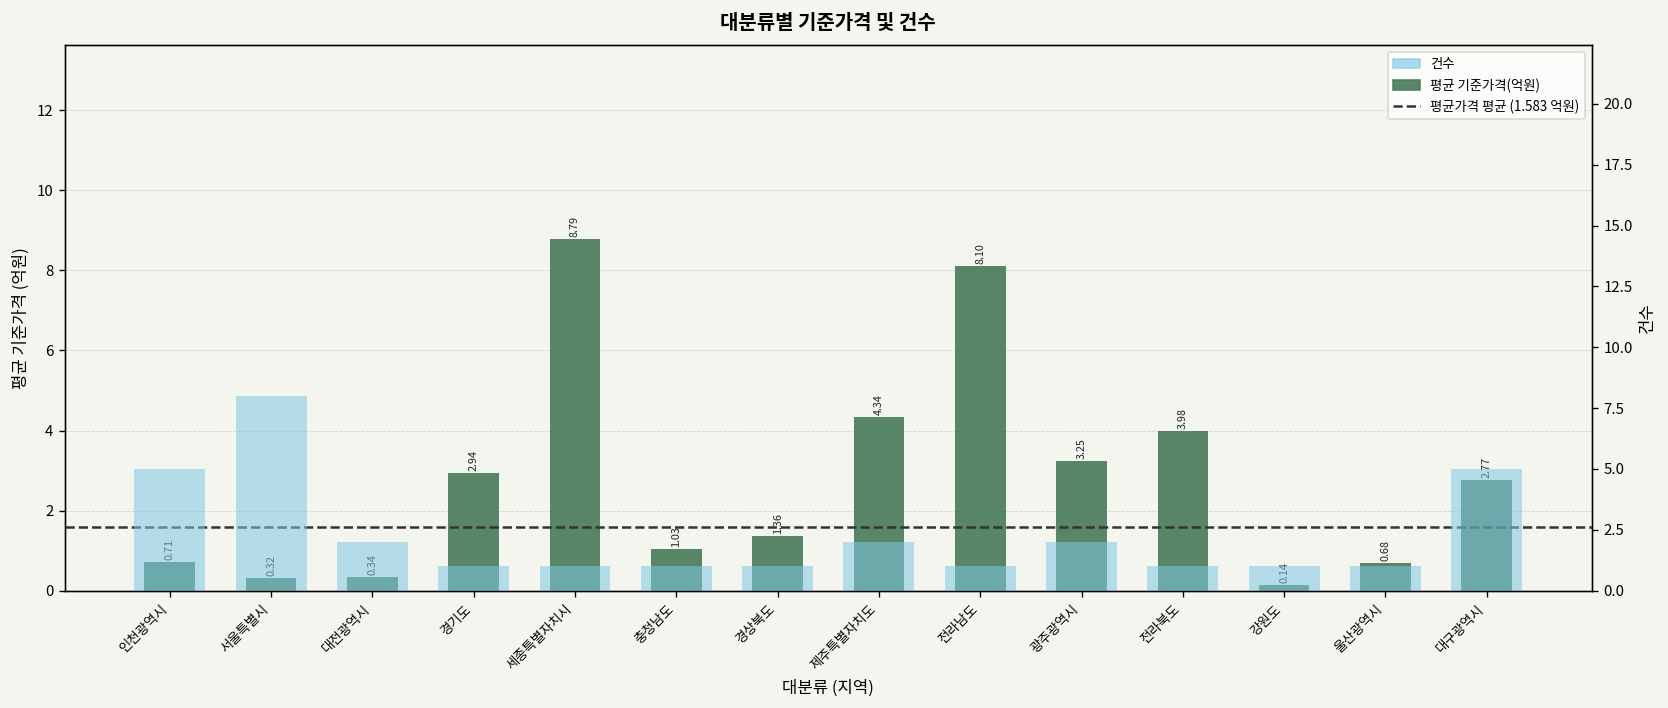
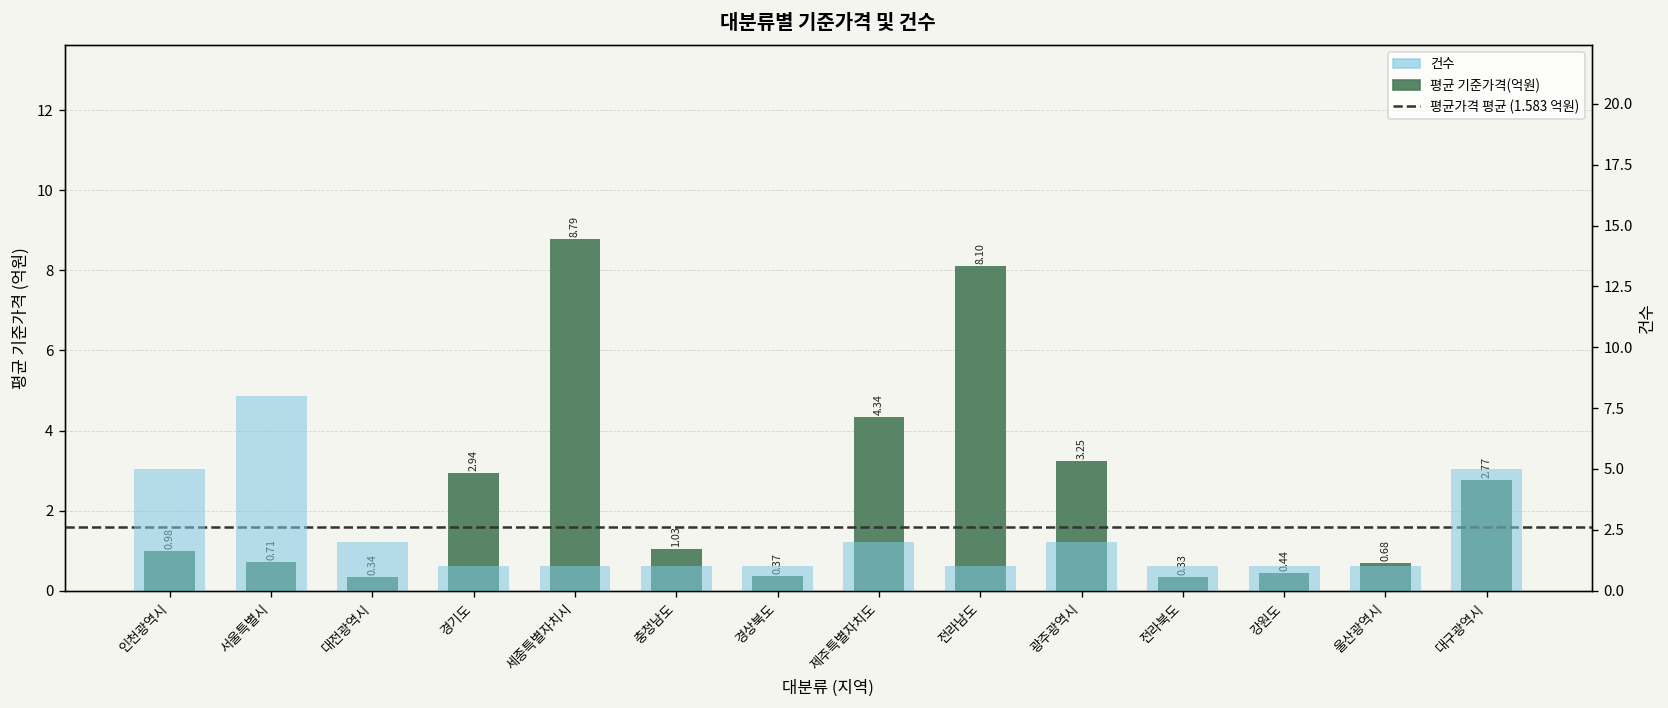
  {
    "평균 기준가격(억원)": {
-     "인천광역시": 0.71,
-     "서울특별시": 0.32,
+     "인천광역시": 0.98,
+     "서울특별시": 0.71,
      "대전광역시": 0.34,
      "경기도": 2.94,
      "세종특별자치시": 8.79,
      "충청남도": 1.03,
-     "경상북도": 1.36,
+     "경상북도": 0.37,
      "제주특별자치도": 4.34,
      "전라남도": 8.10,
      "광주광역시": 3.25,
-     "전라북도": 3.98,
-     "강원도": 0.14,
+     "전라북도": 0.33,
+     "강원도": 0.44,
      "울산광역시": 0.68,
      "대구광역시": 2.77
    }
  }
